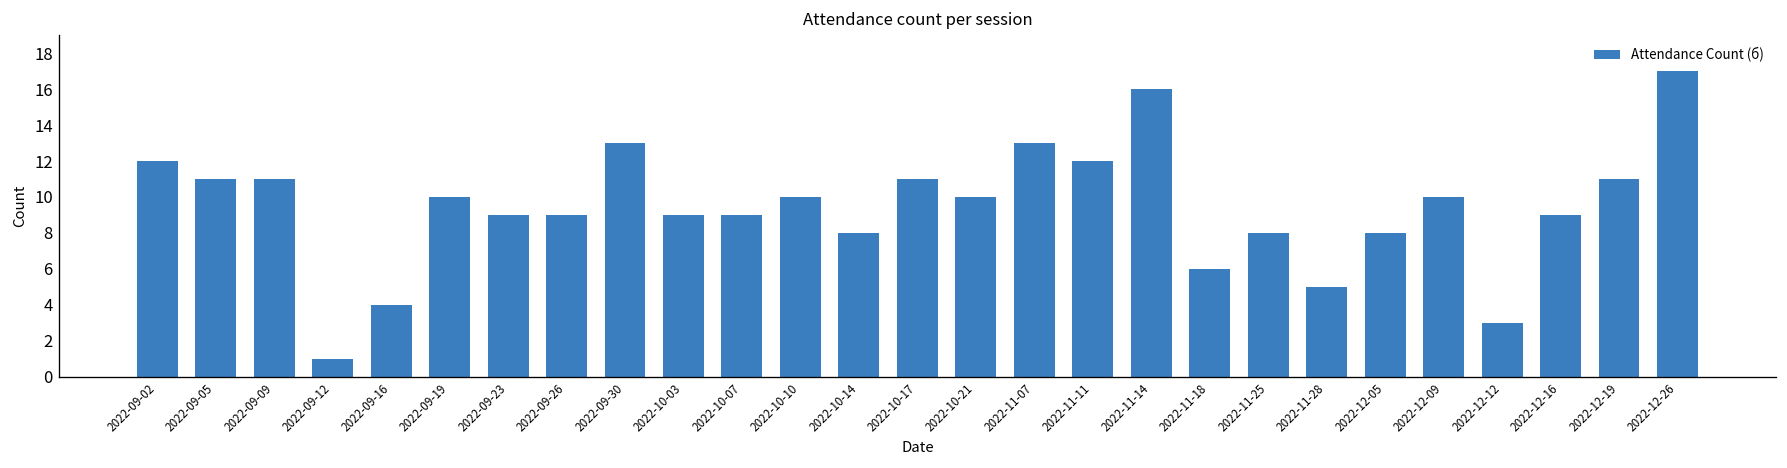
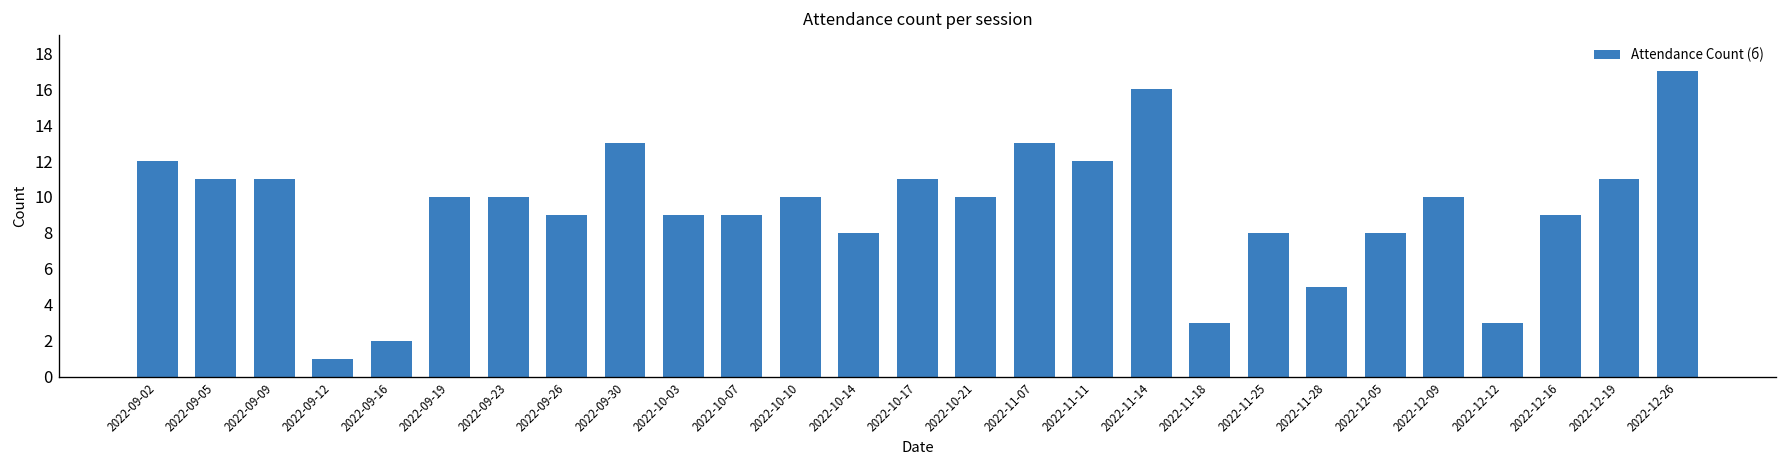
  {
    "2022-09-02": 12,
    "2022-09-05": 11,
    "2022-09-09": 11,
    "2022-09-12": 1,
-   "2022-09-16": 4,
+   "2022-09-16": 2,
    "2022-09-19": 10,
-   "2022-09-23": 9,
+   "2022-09-23": 10,
    "2022-09-26": 9,
    "2022-09-30": 13,
    "2022-10-03": 9,
    "2022-10-07": 9,
    "2022-10-10": 10,
    "2022-10-14": 8,
    "2022-10-17": 11,
    "2022-10-21": 10,
    "2022-11-07": 13,
    "2022-11-11": 12,
    "2022-11-14": 16,
-   "2022-11-18": 6,
+   "2022-11-18": 3,
    "2022-11-25": 8,
    "2022-11-28": 5,
    "2022-12-05": 8,
    "2022-12-09": 10,
    "2022-12-12": 3,
    "2022-12-16": 9,
    "2022-12-19": 11,
    "2022-12-26": 17
  }
